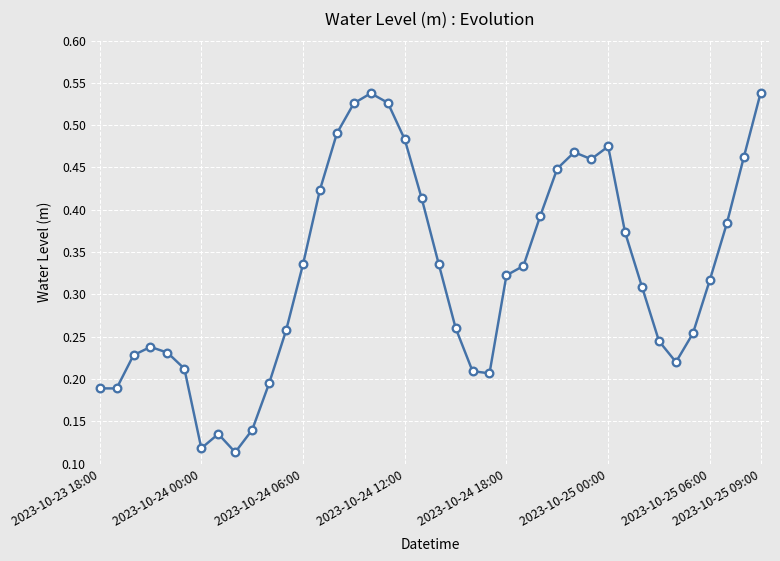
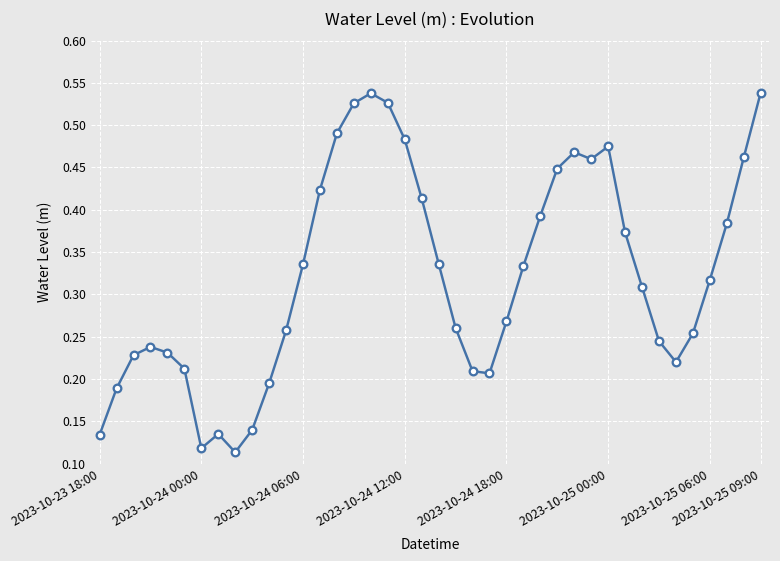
  {
-   "2023-10-23 18:00": 0.19,
+   "2023-10-23 18:00": 0.13,
    "2023-10-24 00:00": 0.12,
    "2023-10-24 06:00": 0.34,
    "2023-10-24 12:00": 0.48,
-   "2023-10-24 18:00": 0.32,
+   "2023-10-24 18:00": 0.27,
    "2023-10-25 00:00": 0.47,
    "2023-10-25 06:00": 0.32,
    "2023-10-25 09:00": 0.54
  }
